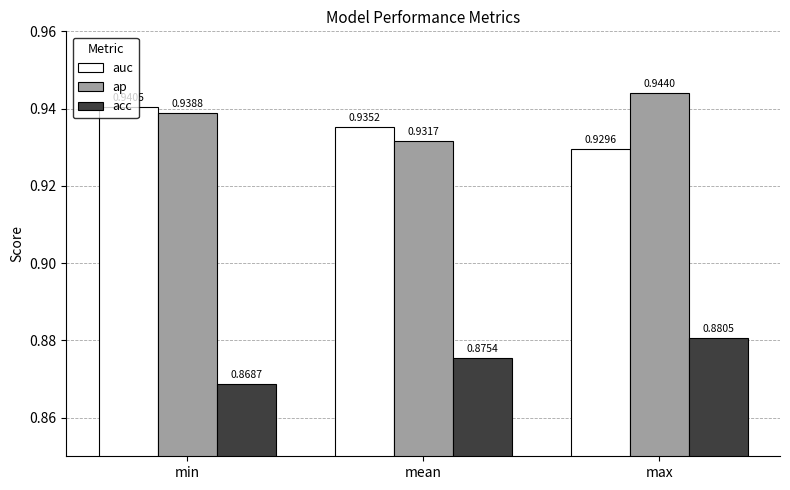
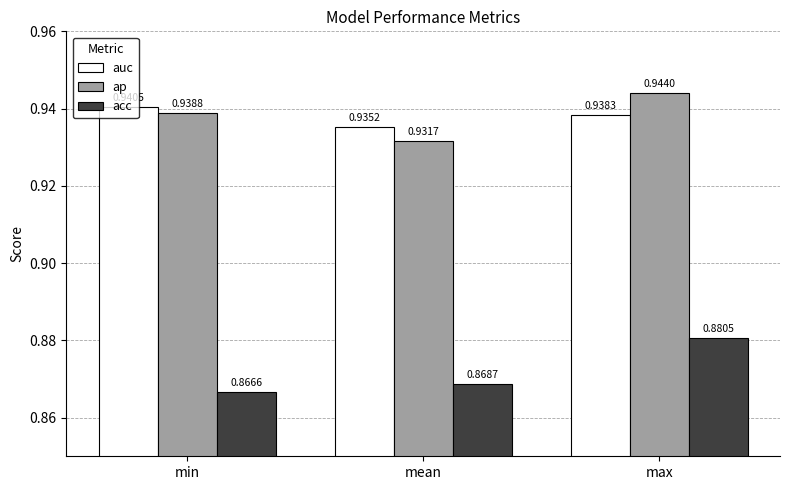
  {
    "auc": {
      "mean": 0.9352,
-     "max": 0.9296
+     "max": 0.9383
    },
    "ap": {
      "min": 0.9388,
      "mean": 0.9317,
      "max": 0.9440
    },
    "acc": {
-     "min": 0.8687,
-     "mean": 0.8754,
+     "min": 0.8666,
+     "mean": 0.8687,
      "max": 0.8805
    }
  }
